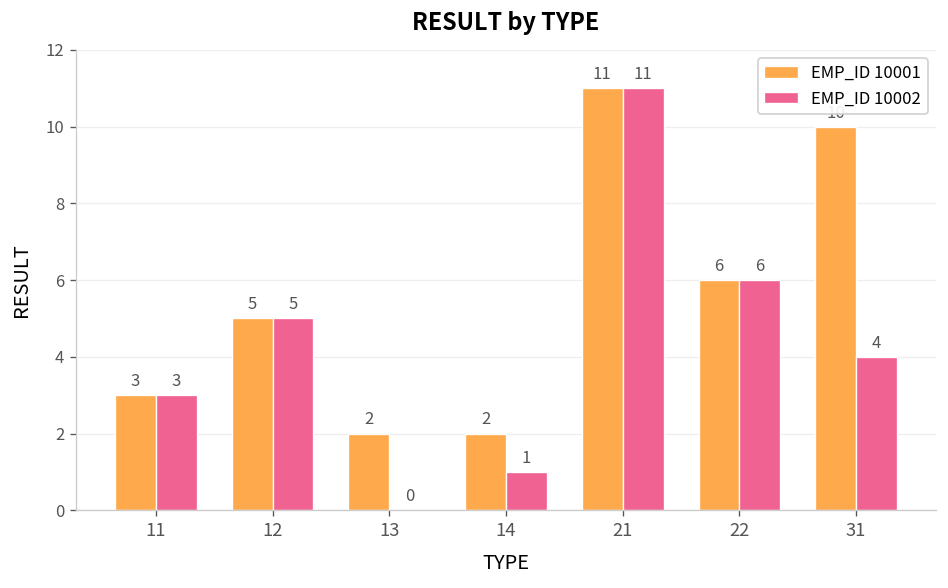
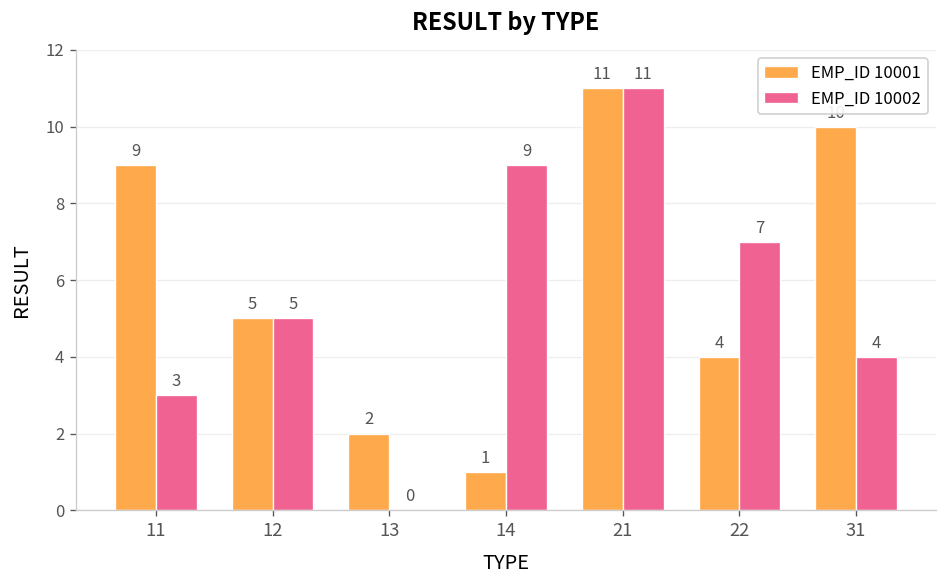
  {
    "EMP_ID 10001": {
-     "11": 3,
+     "11": 9,
      "12": 5,
      "13": 2,
-     "14": 2,
+     "14": 1,
      "21": 11,
-     "22": 6
+     "22": 4
    },
    "EMP_ID 10002": {
      "11": 3,
      "12": 5,
      "13": 0,
-     "14": 1,
+     "14": 9,
      "21": 11,
-     "22": 6,
+     "22": 7,
      "31": 4
    }
  }
